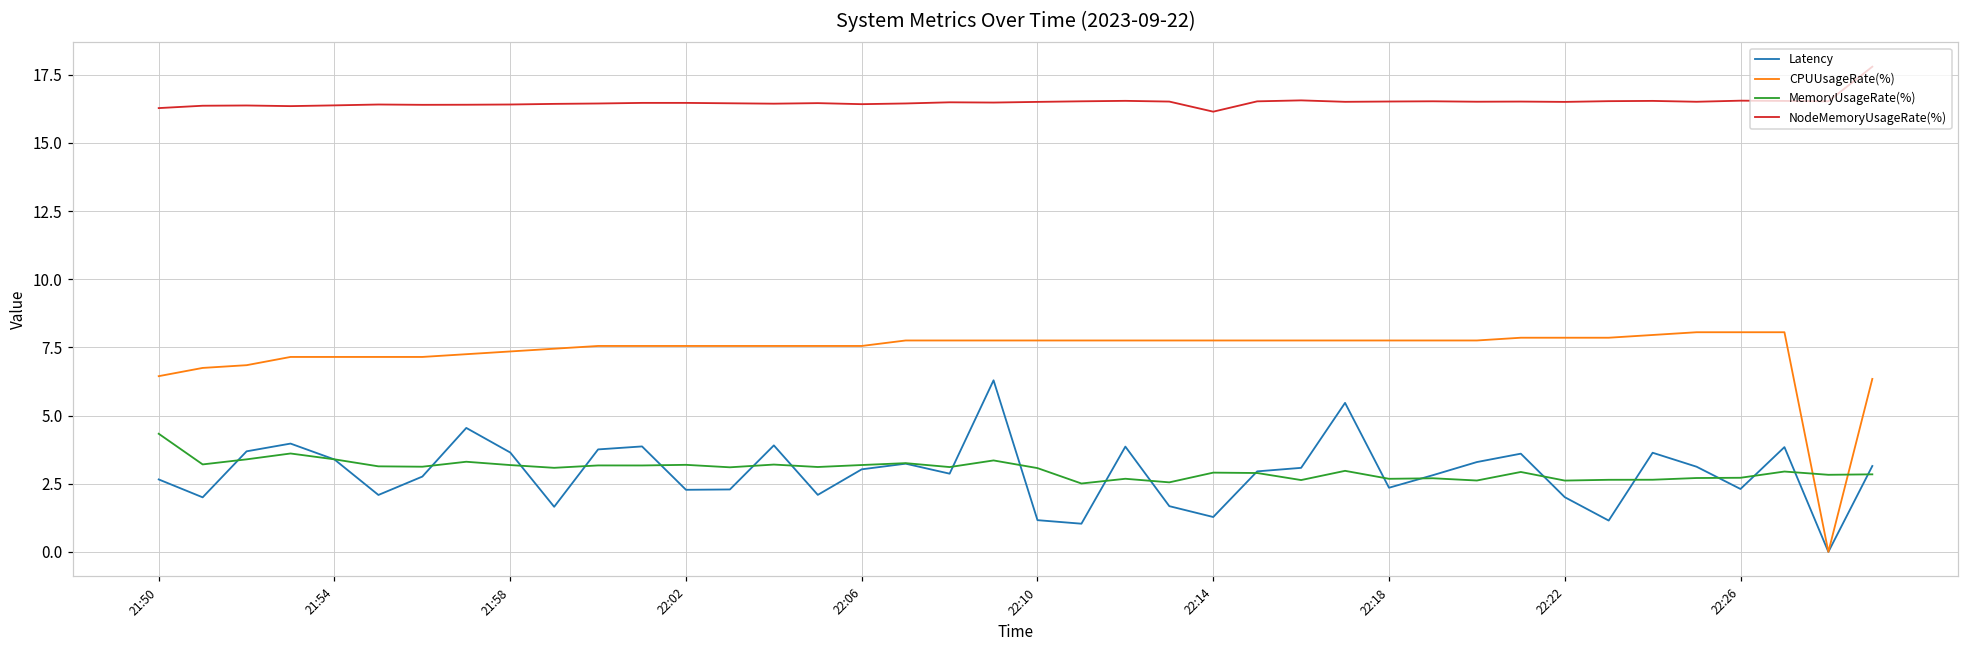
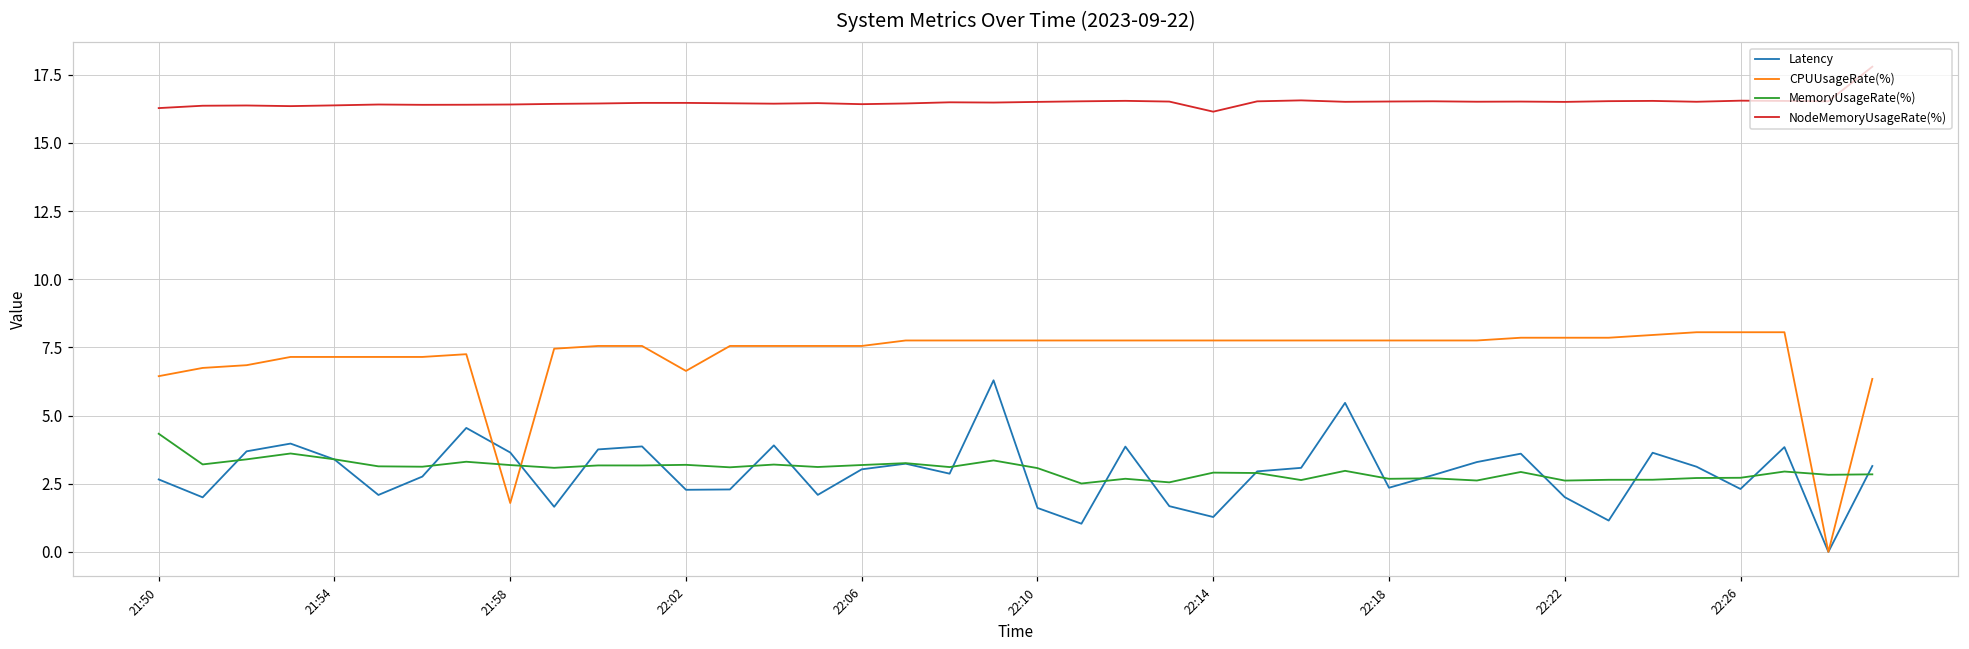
  {
    "Latency": {
      "21:50": 2.7,
      "21:58": 3.6,
      "22:02": 2.3,
      "22:06": 3.0,
-     "22:10": 1.2,
+     "22:10": 1.6,
      "22:14": 1.3,
      "22:18": 2.4,
      "22:22": 2.0,
      "22:26": 2.3
    },
    "CPUUsageRate(%)": {
      "21:50": 6.4,
      "21:54": 7.2,
-     "21:58": 7.4,
-     "22:02": 7.6,
+     "21:58": 1.8,
+     "22:02": 6.6,
      "22:06": 7.6,
      "22:10": 7.8,
      "22:14": 7.8,
      "22:18": 7.8,
      "22:22": 7.9,
      "22:26": 8.1
    },
    "MemoryUsageRate(%)": {
      "21:50": 4.3,
      "21:58": 3.2,
      "22:02": 3.2,
      "22:06": 3.2,
      "22:10": 3.1,
      "22:14": 2.9,
      "22:18": 2.7,
      "22:22": 2.6,
      "22:26": 2.7
    },
    "NodeMemoryUsageRate(%)": {
      "21:50": 16.3,
      "21:54": 16.4,
      "21:58": 16.4,
      "22:02": 16.5,
      "22:06": 16.4,
      "22:10": 16.5,
      "22:14": 16.1,
      "22:18": 16.5,
      "22:22": 16.5,
      "22:26": 16.6
    }
  }
